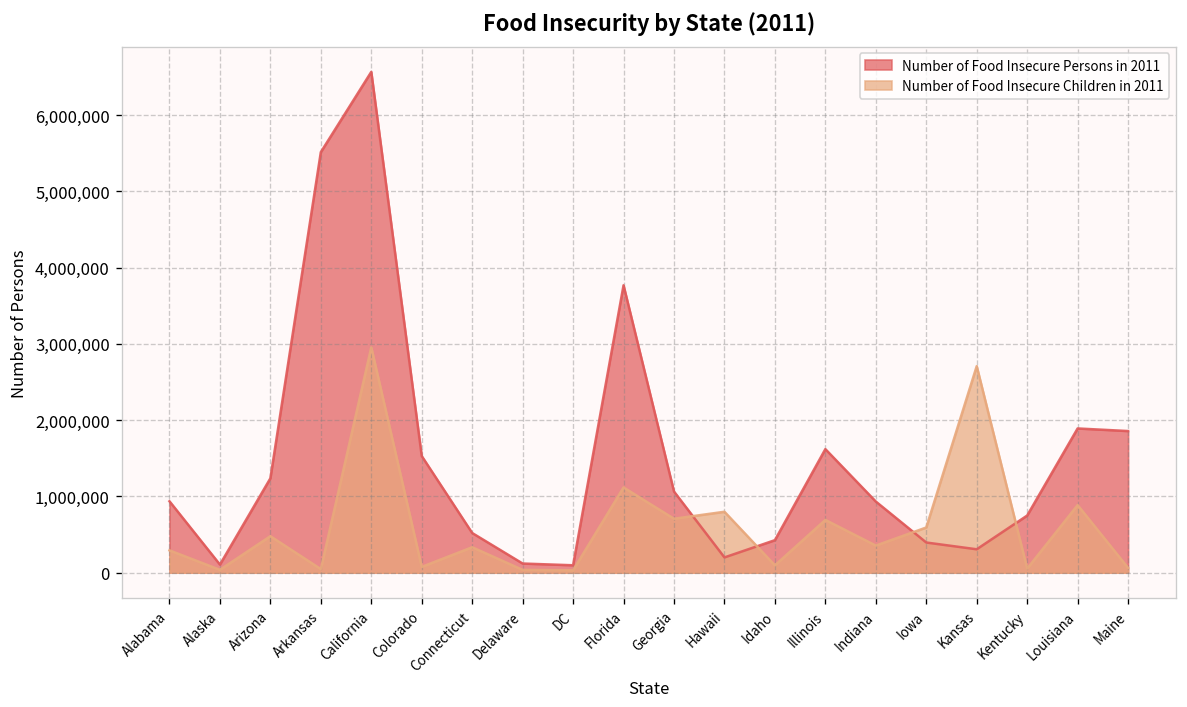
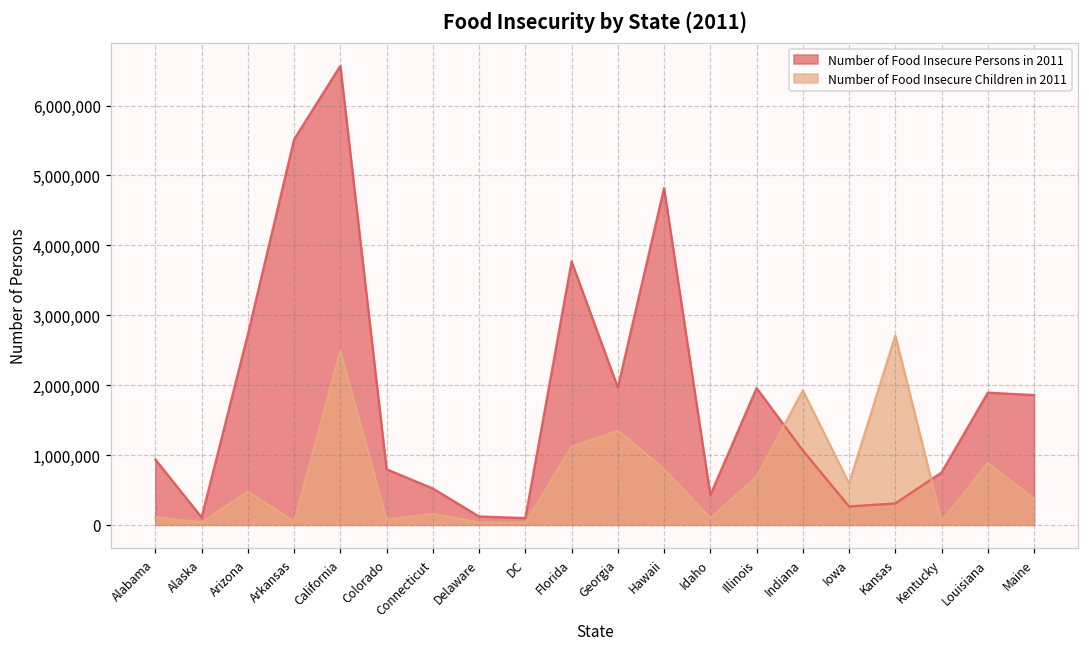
  {
    "Number of Food Insecure Persons in 2011": {
      "Alabama": "900,000",
      "Alaska": "100,000",
-     "Arizona": "1,200,000",
+     "Arizona": "2,700,000",
      "Arkansas": "5,500,000",
      "California": "6,600,000",
-     "Colorado": "1,500,000",
+     "Colorado": "800,000",
      "Connecticut": "500,000",
      "Delaware": "100,000",
      "DC": "100,000",
      "Florida": "3,800,000",
-     "Georgia": "1,100,000",
-     "Hawaii": "200,000",
+     "Georgia": "2,000,000",
+     "Hawaii": "4,800,000",
      "Idaho": "400,000",
-     "Illinois": "1,600,000",
-     "Indiana": "900,000",
-     "Iowa": "400,000",
+     "Illinois": "2,000,000",
+     "Indiana": "1,100,000",
+     "Iowa": "300,000",
      "Kansas": "300,000",
      "Kentucky": "700,000",
      "Louisiana": "1,900,000",
      "Maine": "1,900,000"
    },
    "Number of Food Insecure Children in 2011": {
-     "Alabama": "300,000",
+     "Alabama": "100,000",
      "Alaska": "0",
      "Arizona": "500,000",
      "Arkansas": "0",
-     "California": "3,000,000",
+     "California": "2,500,000",
      "Colorado": "100,000",
-     "Connecticut": "300,000",
+     "Connecticut": "200,000",
      "Delaware": "0",
      "DC": "0",
      "Florida": "1,100,000",
-     "Georgia": "700,000",
+     "Georgia": "1,300,000",
      "Hawaii": "800,000",
      "Idaho": "100,000",
      "Illinois": "700,000",
-     "Indiana": "400,000",
+     "Indiana": "1,900,000",
      "Iowa": "600,000",
      "Kansas": "2,700,000",
      "Kentucky": "100,000",
      "Louisiana": "900,000",
-     "Maine": "100,000"
+     "Maine": "400,000"
    }
  }
